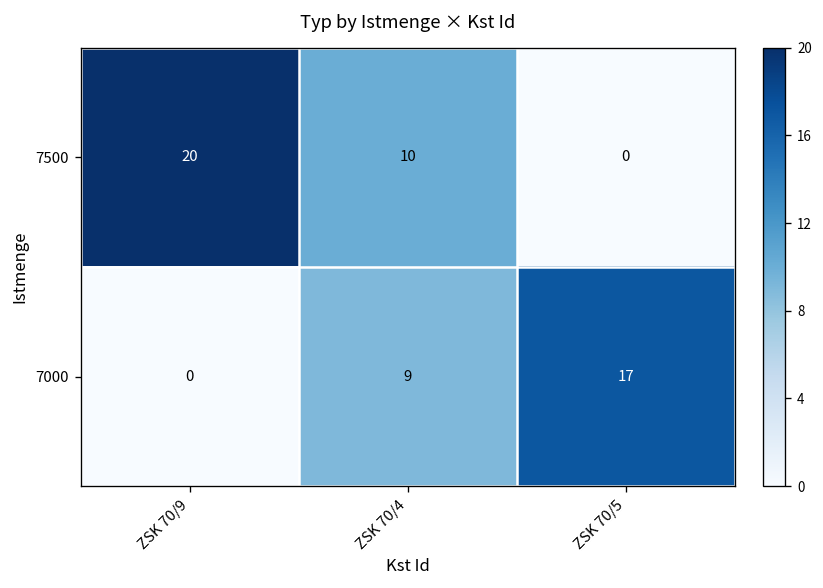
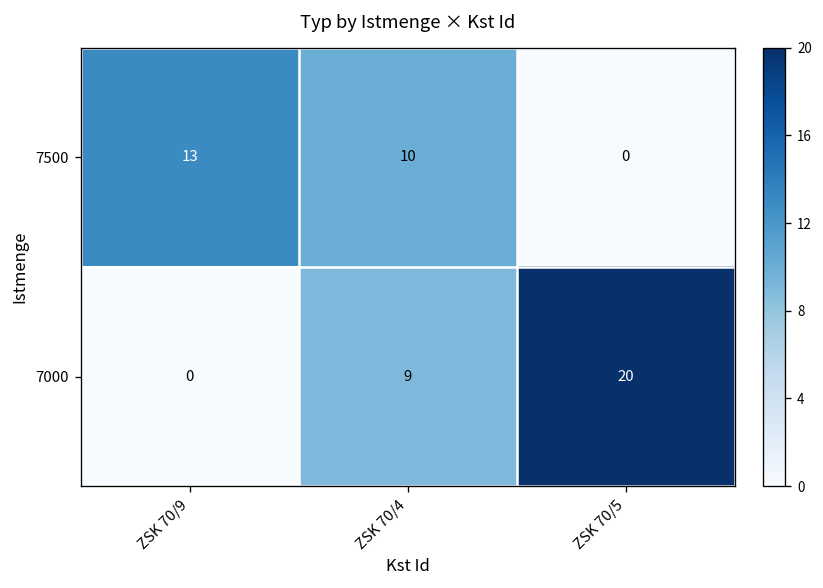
  {
    "7500": {
-     "ZSK 70/9": 20,
+     "ZSK 70/9": 13,
      "ZSK 70/4": 10,
      "ZSK 70/5": 0
    },
    "7000": {
      "ZSK 70/9": 0,
      "ZSK 70/4": 9,
-     "ZSK 70/5": 17
+     "ZSK 70/5": 20
    }
  }
